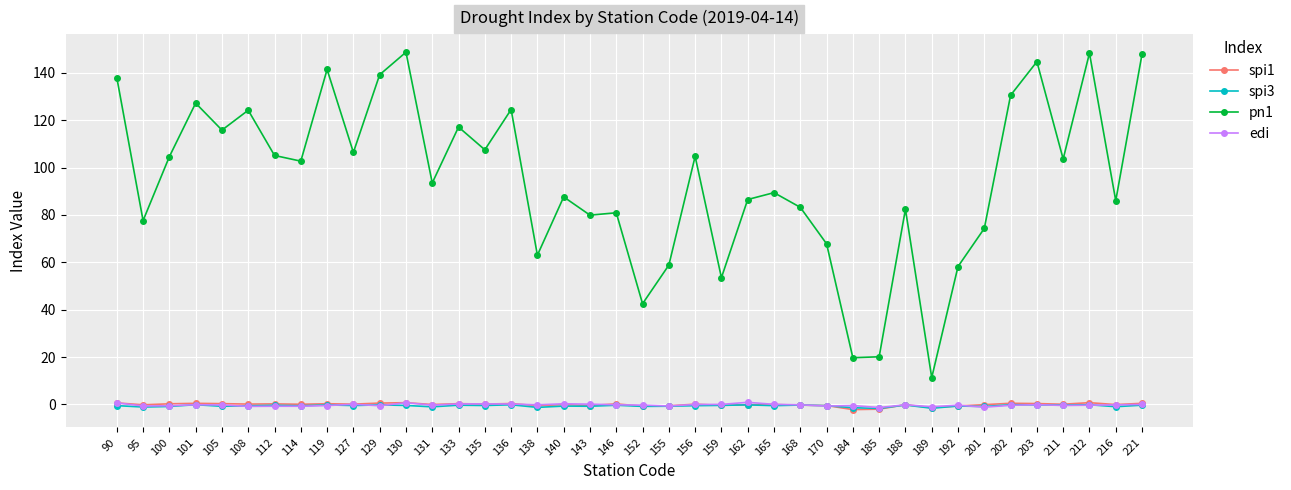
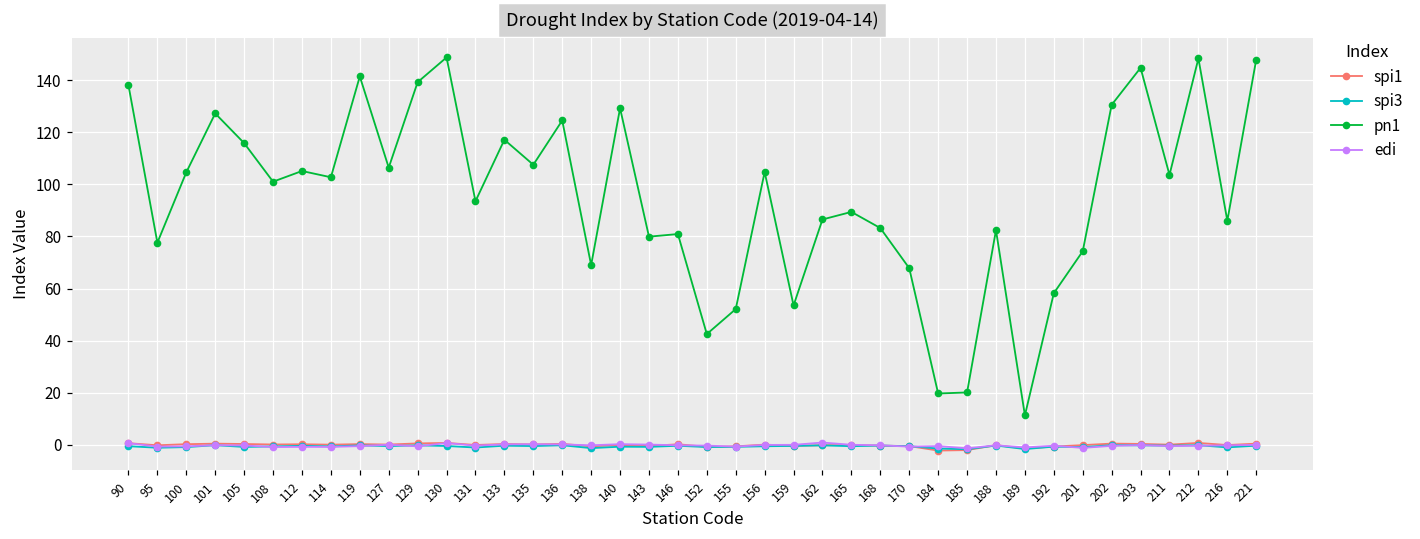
  {
    "spi3": {
      "90": -1,
      "130": 0
    },
    "pn1": {
      "90": 138,
      "95": 78,
      "100": 105,
      "101": 127,
      "105": 116,
-     "108": 124,
+     "108": 101,
      "112": 105,
      "114": 103,
      "119": 141,
      "127": 106,
      "129": 139,
      "130": 149,
      "131": 94,
      "133": 117,
      "135": 108,
      "136": 125,
-     "138": 63,
-     "140": 88,
+     "138": 69,
+     "140": 129,
      "143": 80,
      "146": 81,
      "152": 43,
-     "155": 59,
+     "155": 52,
      "156": 105,
      "159": 54,
      "162": 87,
      "165": 89,
      "168": 83,
      "170": 68,
      "184": 20,
      "185": 20,
      "188": 82,
      "189": 11,
      "192": 58,
      "201": 74,
      "202": 131,
      "203": 145,
      "211": 104,
      "212": 148,
      "216": 86,
      "221": 148
    }
  }
